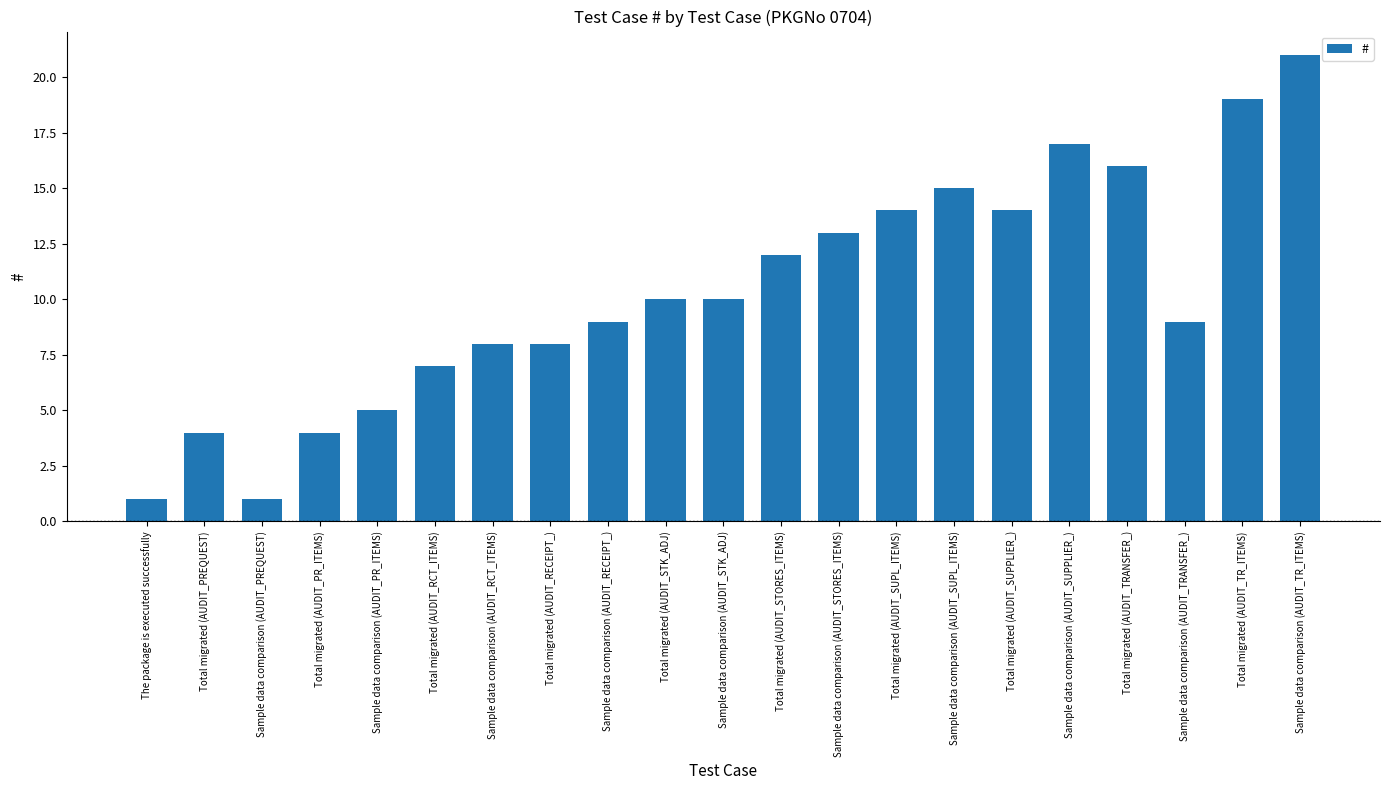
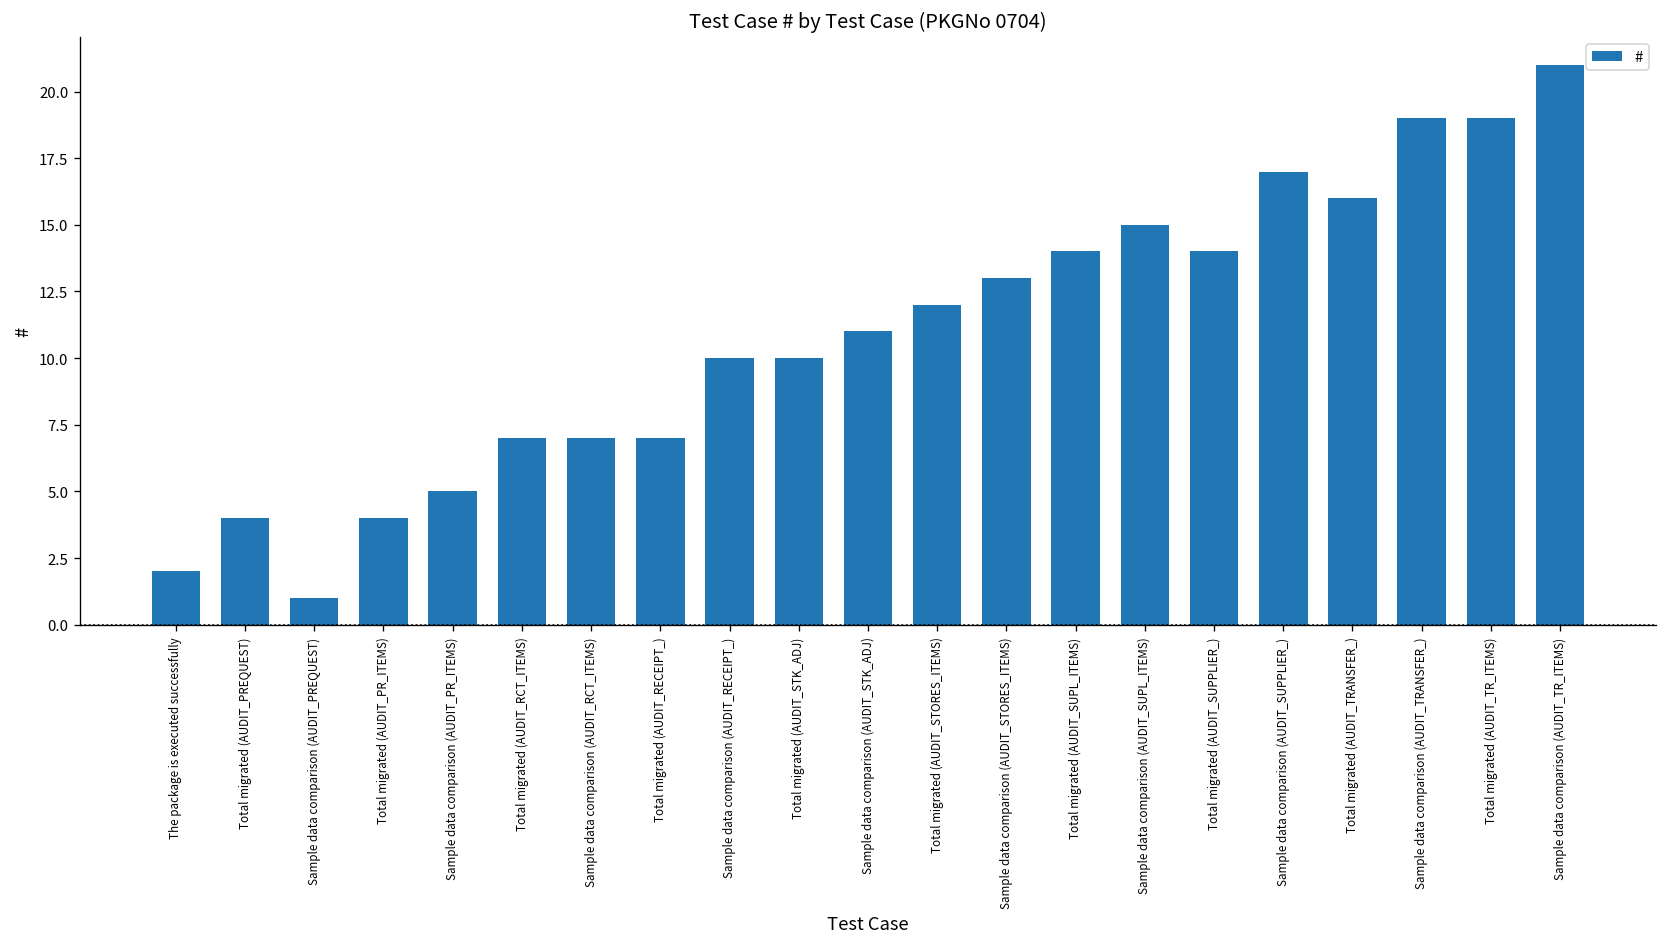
  {
-   "The package is executed successfully": 1,
+   "The package is executed successfully": 2,
    "Total migrated (AUDIT_PREQUEST)": 4,
    "Sample data comparison (AUDIT_PREQUEST)": 1,
    "Total migrated (AUDIT_PR_ITEMS)": 4,
    "Sample data comparison (AUDIT_PR_ITEMS)": 5,
    "Total migrated (AUDIT_RCT_ITEMS)": 7,
-   "Sample data comparison (AUDIT_RCT_ITEMS)": 8,
-   "Total migrated (AUDIT_RECEIPT_)": 8,
-   "Sample data comparison (AUDIT_RECEIPT_)": 9,
+   "Sample data comparison (AUDIT_RCT_ITEMS)": 7,
+   "Total migrated (AUDIT_RECEIPT_)": 7,
+   "Sample data comparison (AUDIT_RECEIPT_)": 10,
    "Total migrated (AUDIT_STK_ADJ)": 10,
-   "Sample data comparison (AUDIT_STK_ADJ)": 10,
+   "Sample data comparison (AUDIT_STK_ADJ)": 11,
    "Total migrated (AUDIT_STORES_ITEMS)": 12,
    "Sample data comparison (AUDIT_STORES_ITEMS)": 13,
    "Total migrated (AUDIT_SUPL_ITEMS)": 14,
    "Sample data comparison (AUDIT_SUPL_ITEMS)": 15,
    "Total migrated (AUDIT_SUPPLIER_)": 14,
    "Sample data comparison (AUDIT_SUPPLIER_)": 17,
    "Total migrated (AUDIT_TRANSFER_)": 16,
-   "Sample data comparison (AUDIT_TRANSFER_)": 9,
+   "Sample data comparison (AUDIT_TRANSFER_)": 19,
    "Total migrated (AUDIT_TR_ITEMS)": 19,
    "Sample data comparison (AUDIT_TR_ITEMS)": 21
  }
